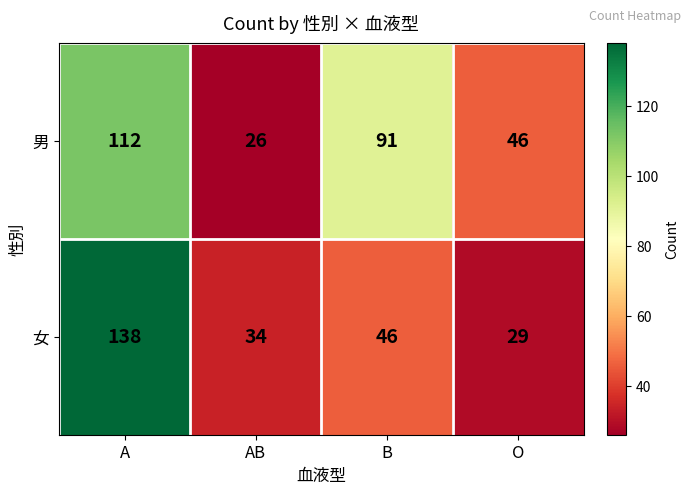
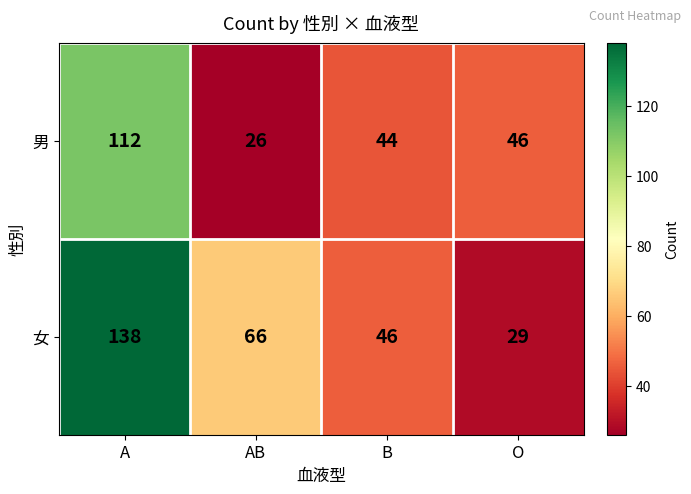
  {
    "男": {
      "A": 112,
      "AB": 26,
-     "B": 91,
+     "B": 44,
      "O": 46
    },
    "女": {
      "A": 138,
-     "AB": 34,
+     "AB": 66,
      "B": 46,
      "O": 29
    }
  }
